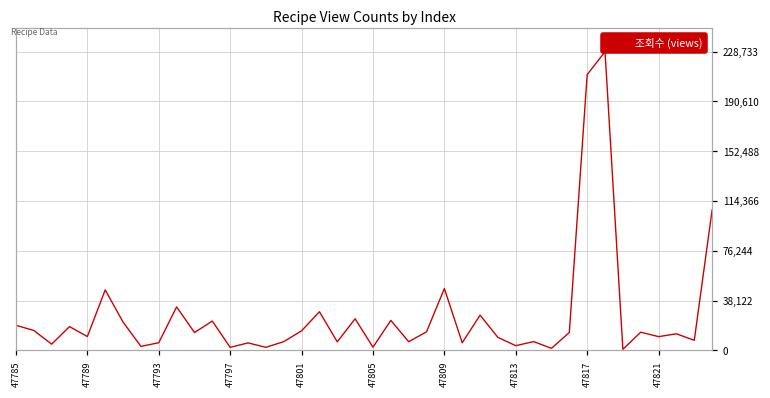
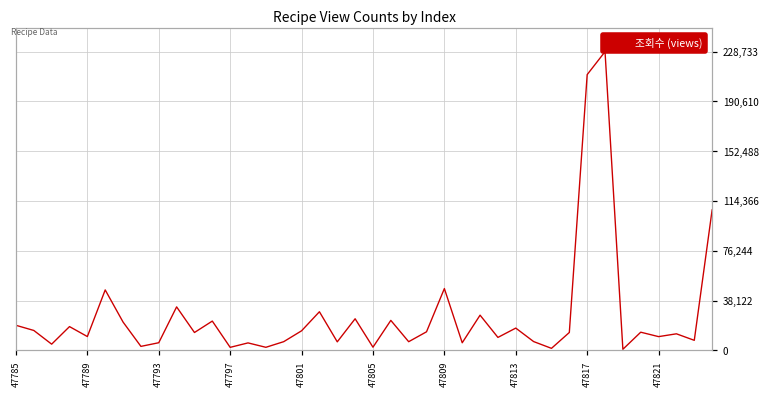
  {
    "47785": "19,000",
    "47789": "11,000",
    "47793": "6,000",
    "47797": "2,000",
    "47801": "15,000",
    "47805": "2,000",
    "47809": "47,000",
-   "47813": "4,000",
+   "47813": "17,000",
    "47817": "211,000",
    "47821": "10,000"
  }
